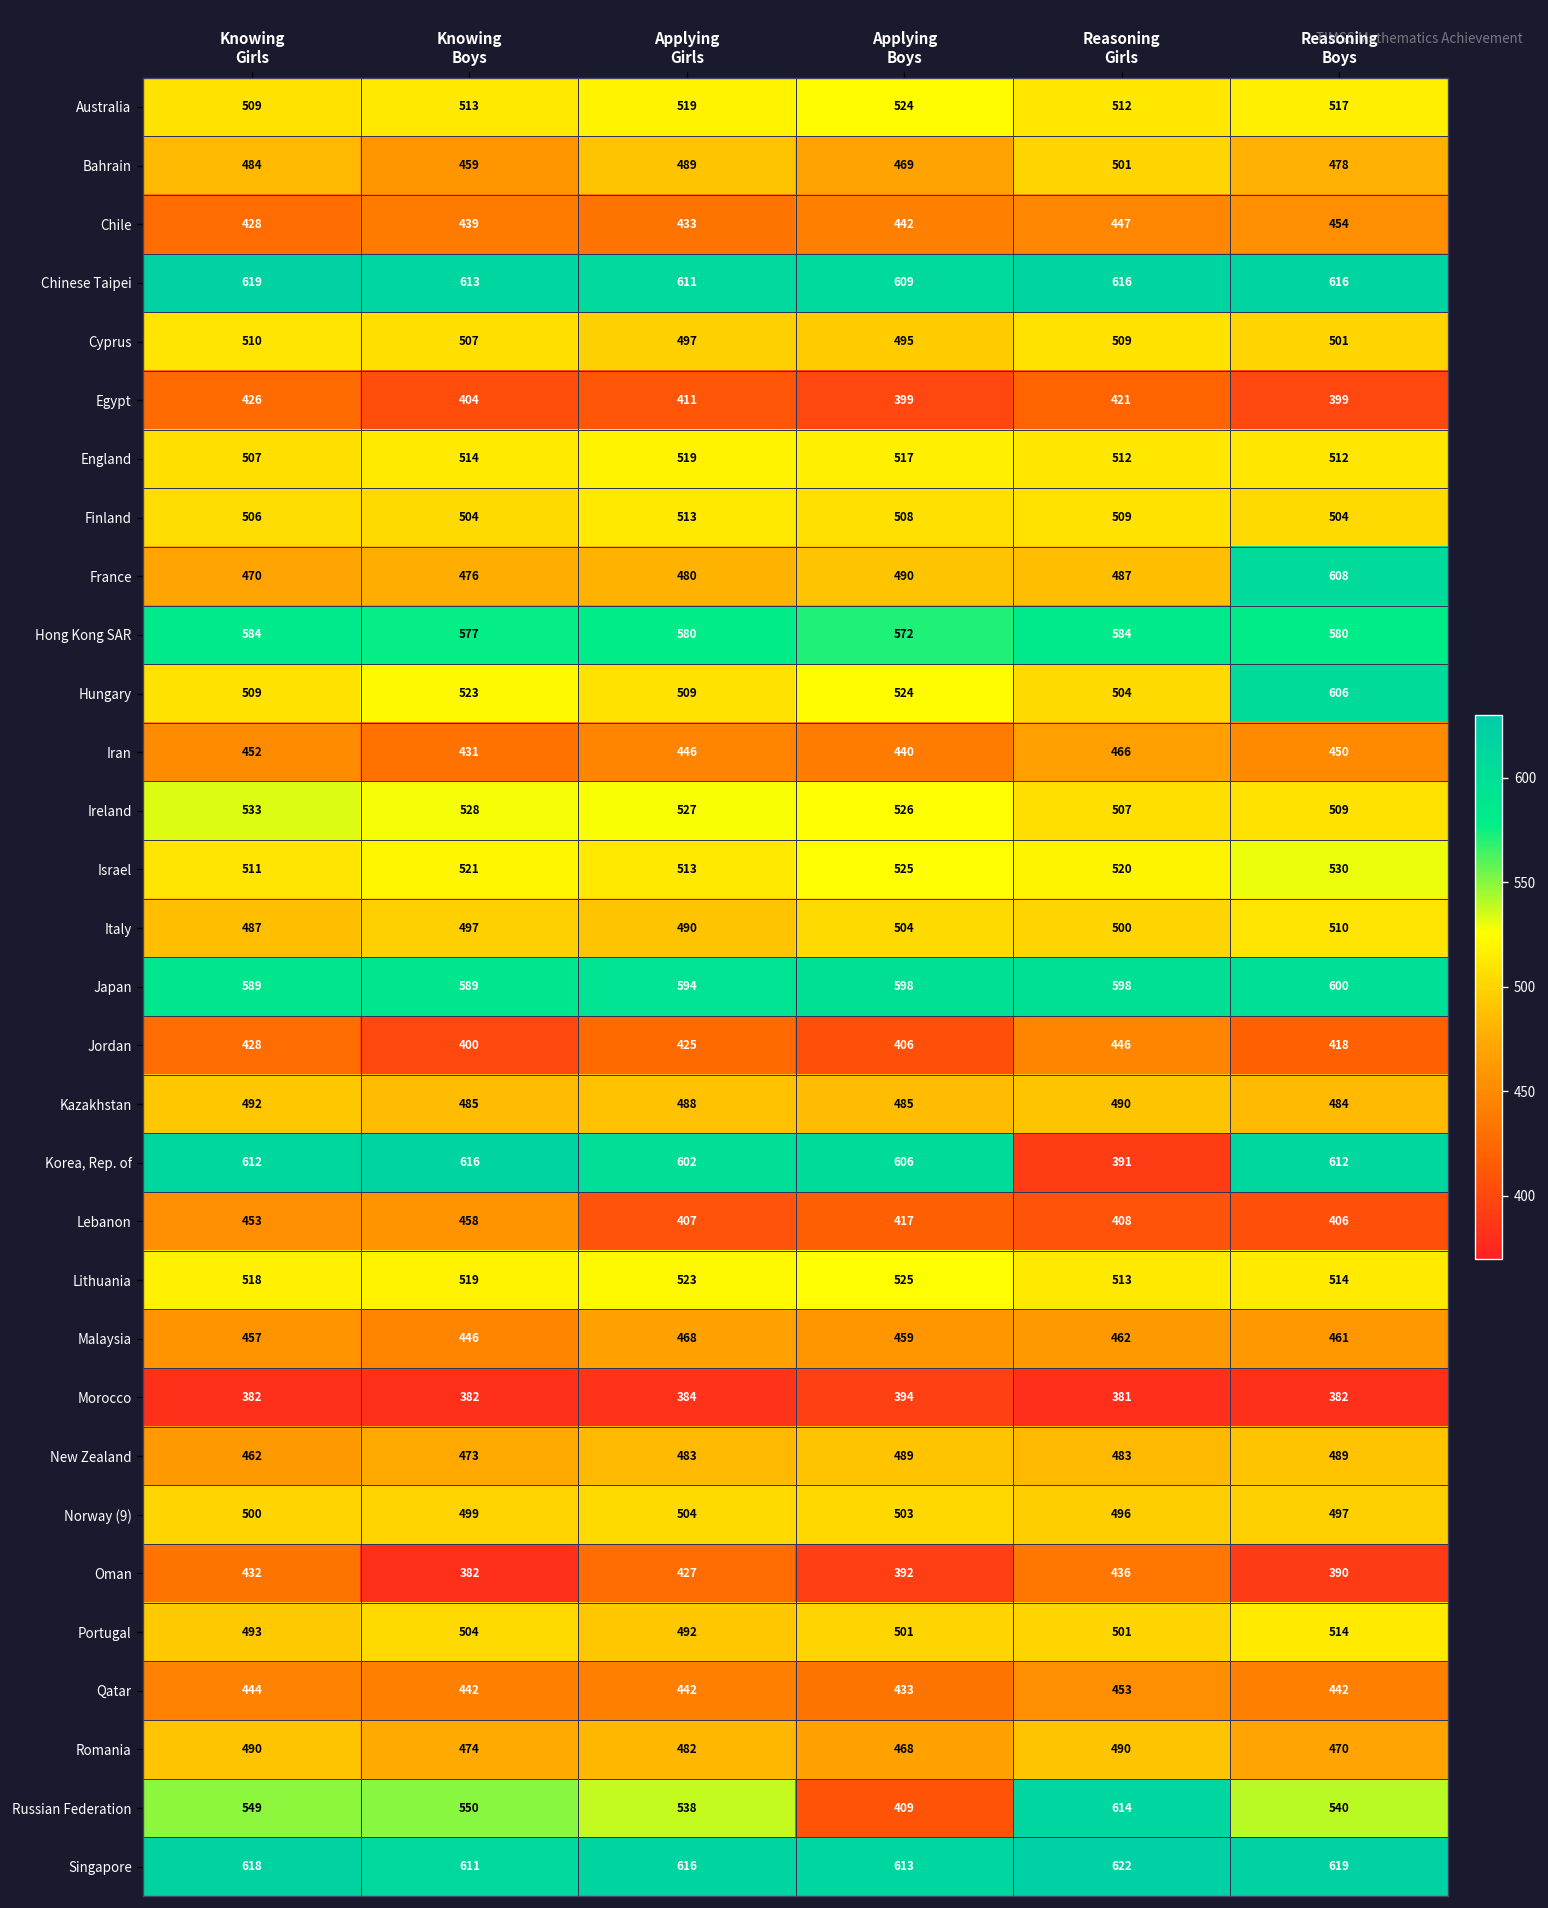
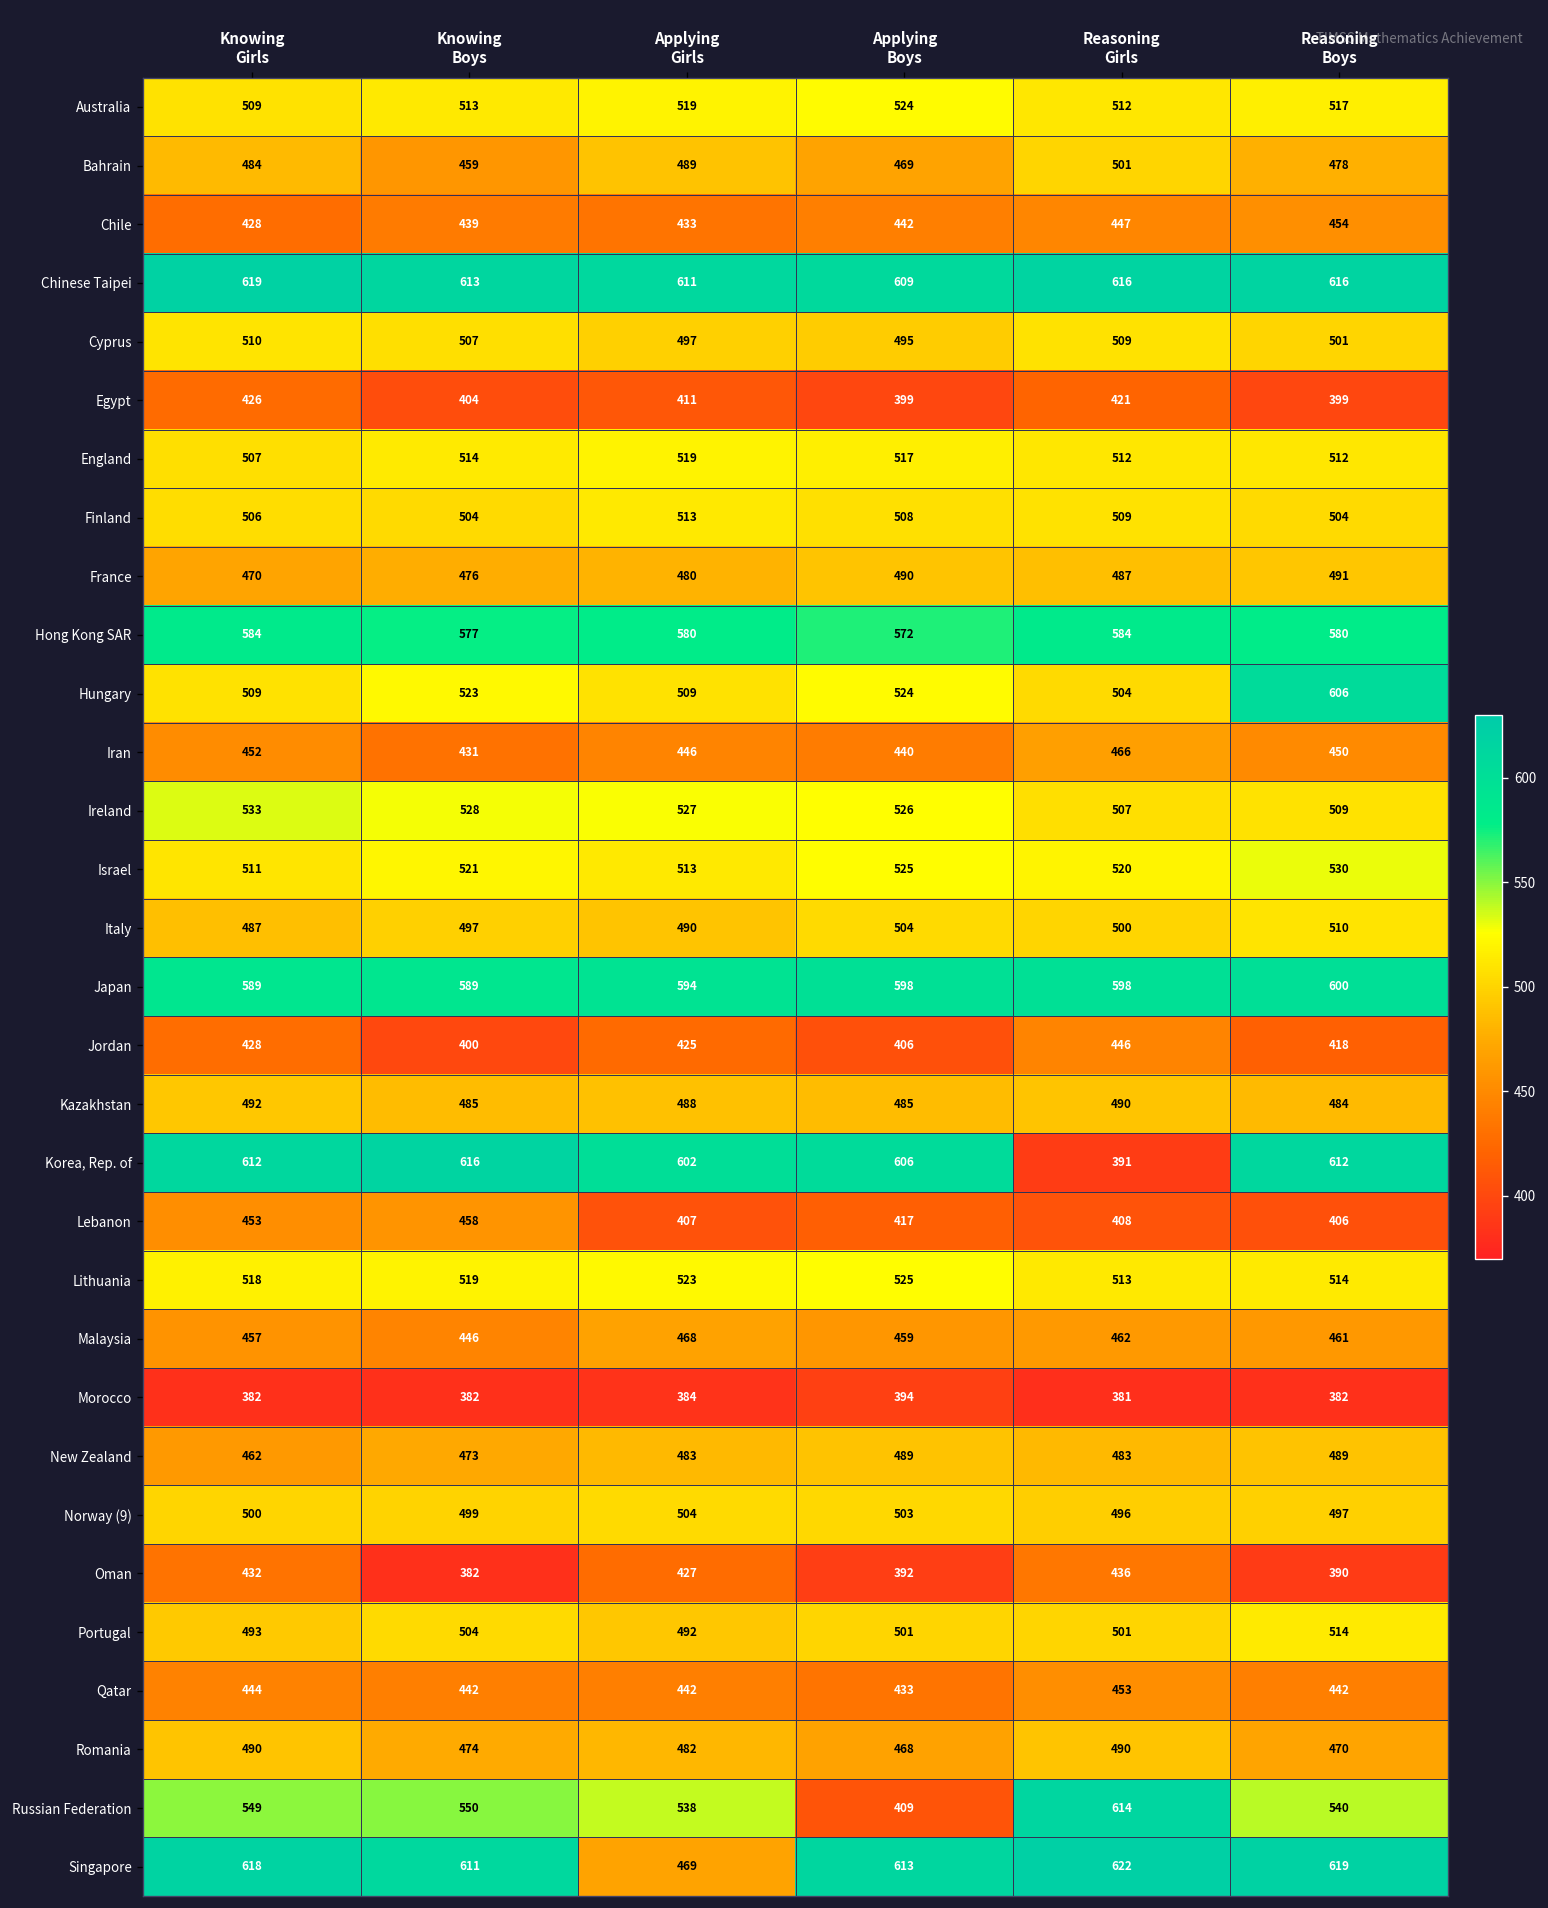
  {
    "Australia": {
      "Knowing Girls": 509,
      "Knowing Boys": 513,
      "Applying Girls": 519,
      "Applying Boys": 524,
      "Reasoning Girls": 512,
      "Reasoning Boys": 517
    },
    "Bahrain": {
      "Knowing Girls": 484,
      "Knowing Boys": 459,
      "Applying Girls": 489,
      "Applying Boys": 469,
      "Reasoning Girls": 501,
      "Reasoning Boys": 478
    },
    "Chile": {
      "Knowing Girls": 428,
      "Knowing Boys": 439,
      "Applying Girls": 433,
      "Applying Boys": 442,
      "Reasoning Girls": 447,
      "Reasoning Boys": 454
    },
    "Chinese Taipei": {
      "Knowing Girls": 619,
      "Knowing Boys": 613,
      "Applying Girls": 611,
      "Applying Boys": 609,
      "Reasoning Girls": 616,
      "Reasoning Boys": 616
    },
    "Cyprus": {
      "Knowing Girls": 510,
      "Knowing Boys": 507,
      "Applying Girls": 497,
      "Applying Boys": 495,
      "Reasoning Girls": 509,
      "Reasoning Boys": 501
    },
    "Egypt": {
      "Knowing Girls": 426,
      "Knowing Boys": 404,
      "Applying Girls": 411,
      "Applying Boys": 399,
      "Reasoning Girls": 421,
      "Reasoning Boys": 399
    },
    "England": {
      "Knowing Girls": 507,
      "Knowing Boys": 514,
      "Applying Girls": 519,
      "Applying Boys": 517,
      "Reasoning Girls": 512,
      "Reasoning Boys": 512
    },
    "Finland": {
      "Knowing Girls": 506,
      "Knowing Boys": 504,
      "Applying Girls": 513,
      "Applying Boys": 508,
      "Reasoning Girls": 509,
      "Reasoning Boys": 504
    },
    "France": {
      "Knowing Girls": 470,
      "Knowing Boys": 476,
      "Applying Girls": 480,
      "Applying Boys": 490,
      "Reasoning Girls": 487,
-     "Reasoning Boys": 608
+     "Reasoning Boys": 491
    },
    "Hong Kong SAR": {
      "Knowing Girls": 584,
      "Knowing Boys": 577,
      "Applying Girls": 580,
      "Applying Boys": 572,
      "Reasoning Girls": 584,
      "Reasoning Boys": 580
    },
    "Hungary": {
      "Knowing Girls": 509,
      "Knowing Boys": 523,
      "Applying Girls": 509,
      "Applying Boys": 524,
      "Reasoning Girls": 504,
      "Reasoning Boys": 606
    },
    "Iran": {
      "Knowing Girls": 452,
      "Knowing Boys": 431,
      "Applying Girls": 446,
      "Applying Boys": 440,
      "Reasoning Girls": 466,
      "Reasoning Boys": 450
    },
    "Ireland": {
      "Knowing Girls": 533,
      "Knowing Boys": 528,
      "Applying Girls": 527,
      "Applying Boys": 526,
      "Reasoning Girls": 507,
      "Reasoning Boys": 509
    },
    "Israel": {
      "Knowing Girls": 511,
      "Knowing Boys": 521,
      "Applying Girls": 513,
      "Applying Boys": 525,
      "Reasoning Girls": 520,
      "Reasoning Boys": 530
    },
    "Italy": {
      "Knowing Girls": 487,
      "Knowing Boys": 497,
      "Applying Girls": 490,
      "Applying Boys": 504,
      "Reasoning Girls": 500,
      "Reasoning Boys": 510
    },
    "Japan": {
      "Knowing Girls": 589,
      "Knowing Boys": 589,
      "Applying Girls": 594,
      "Applying Boys": 598,
      "Reasoning Girls": 598,
      "Reasoning Boys": 600
    },
    "Jordan": {
      "Knowing Girls": 428,
      "Knowing Boys": 400,
      "Applying Girls": 425,
      "Applying Boys": 406,
      "Reasoning Girls": 446,
      "Reasoning Boys": 418
    },
    "Kazakhstan": {
      "Knowing Girls": 492,
      "Knowing Boys": 485,
      "Applying Girls": 488,
      "Applying Boys": 485,
      "Reasoning Girls": 490,
      "Reasoning Boys": 484
    },
    "Korea, Rep. of": {
      "Knowing Girls": 612,
      "Knowing Boys": 616,
      "Applying Girls": 602,
      "Applying Boys": 606,
      "Reasoning Girls": 391,
      "Reasoning Boys": 612
    },
    "Lebanon": {
      "Knowing Girls": 453,
      "Knowing Boys": 458,
      "Applying Girls": 407,
      "Applying Boys": 417,
      "Reasoning Girls": 408,
      "Reasoning Boys": 406
    },
    "Lithuania": {
      "Knowing Girls": 518,
      "Knowing Boys": 519,
      "Applying Girls": 523,
      "Applying Boys": 525,
      "Reasoning Girls": 513,
      "Reasoning Boys": 514
    },
    "Malaysia": {
      "Knowing Girls": 457,
      "Knowing Boys": 446,
      "Applying Girls": 468,
      "Applying Boys": 459,
      "Reasoning Girls": 462,
      "Reasoning Boys": 461
    },
    "Morocco": {
      "Knowing Girls": 382,
      "Knowing Boys": 382,
      "Applying Girls": 384,
      "Applying Boys": 394,
      "Reasoning Girls": 381,
      "Reasoning Boys": 382
    },
    "New Zealand": {
      "Knowing Girls": 462,
      "Knowing Boys": 473,
      "Applying Girls": 483,
      "Applying Boys": 489,
      "Reasoning Girls": 483,
      "Reasoning Boys": 489
    },
    "Norway (9)": {
      "Knowing Girls": 500,
      "Knowing Boys": 499,
      "Applying Girls": 504,
      "Applying Boys": 503,
      "Reasoning Girls": 496,
      "Reasoning Boys": 497
    },
    "Oman": {
      "Knowing Girls": 432,
      "Knowing Boys": 382,
      "Applying Girls": 427,
      "Applying Boys": 392,
      "Reasoning Girls": 436,
      "Reasoning Boys": 390
    },
    "Portugal": {
      "Knowing Girls": 493,
      "Knowing Boys": 504,
      "Applying Girls": 492,
      "Applying Boys": 501,
      "Reasoning Girls": 501,
      "Reasoning Boys": 514
    },
    "Qatar": {
      "Knowing Girls": 444,
      "Knowing Boys": 442,
      "Applying Girls": 442,
      "Applying Boys": 433,
      "Reasoning Girls": 453,
      "Reasoning Boys": 442
    },
    "Romania": {
      "Knowing Girls": 490,
      "Knowing Boys": 474,
      "Applying Girls": 482,
      "Applying Boys": 468,
      "Reasoning Girls": 490,
      "Reasoning Boys": 470
    },
    "Russian Federation": {
      "Knowing Girls": 549,
      "Knowing Boys": 550,
      "Applying Girls": 538,
      "Applying Boys": 409,
      "Reasoning Girls": 614,
      "Reasoning Boys": 540
    },
    "Singapore": {
      "Knowing Girls": 618,
      "Knowing Boys": 611,
-     "Applying Girls": 616,
+     "Applying Girls": 469,
      "Applying Boys": 613,
      "Reasoning Girls": 622,
      "Reasoning Boys": 619
    }
  }
